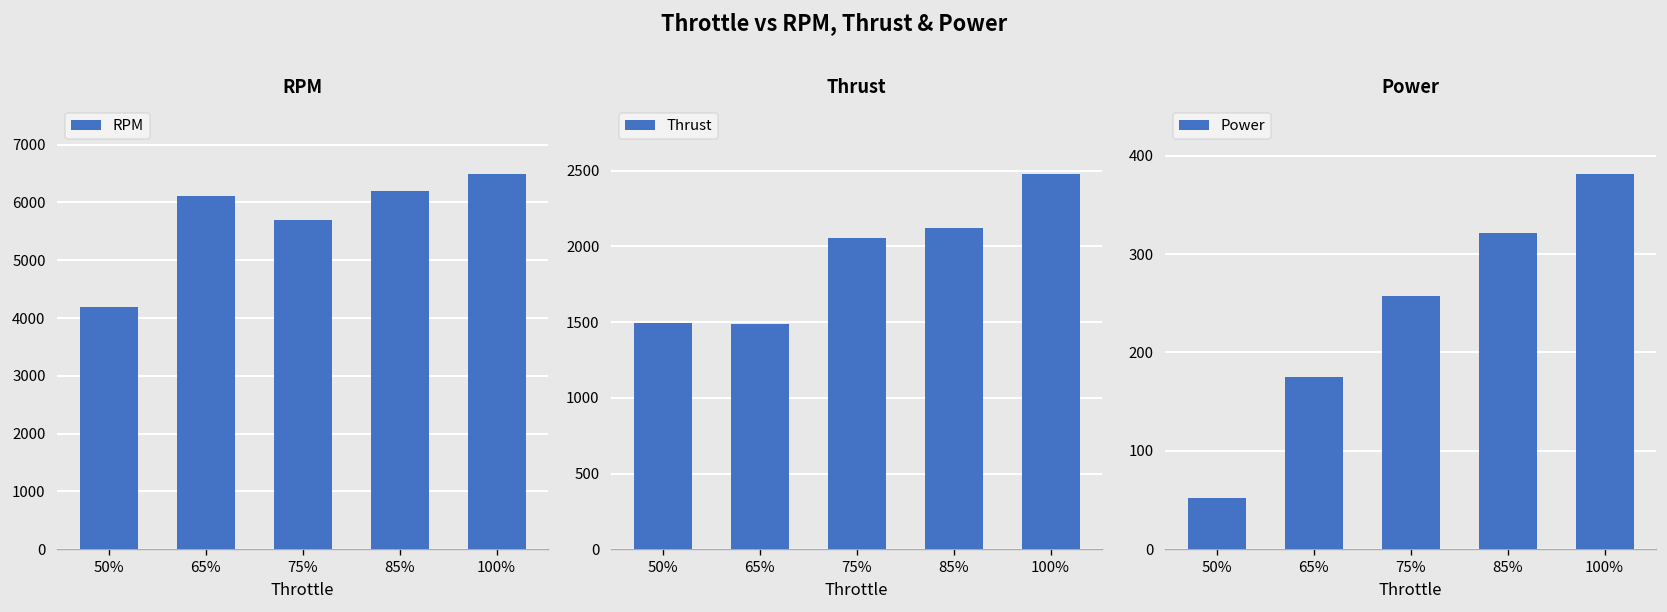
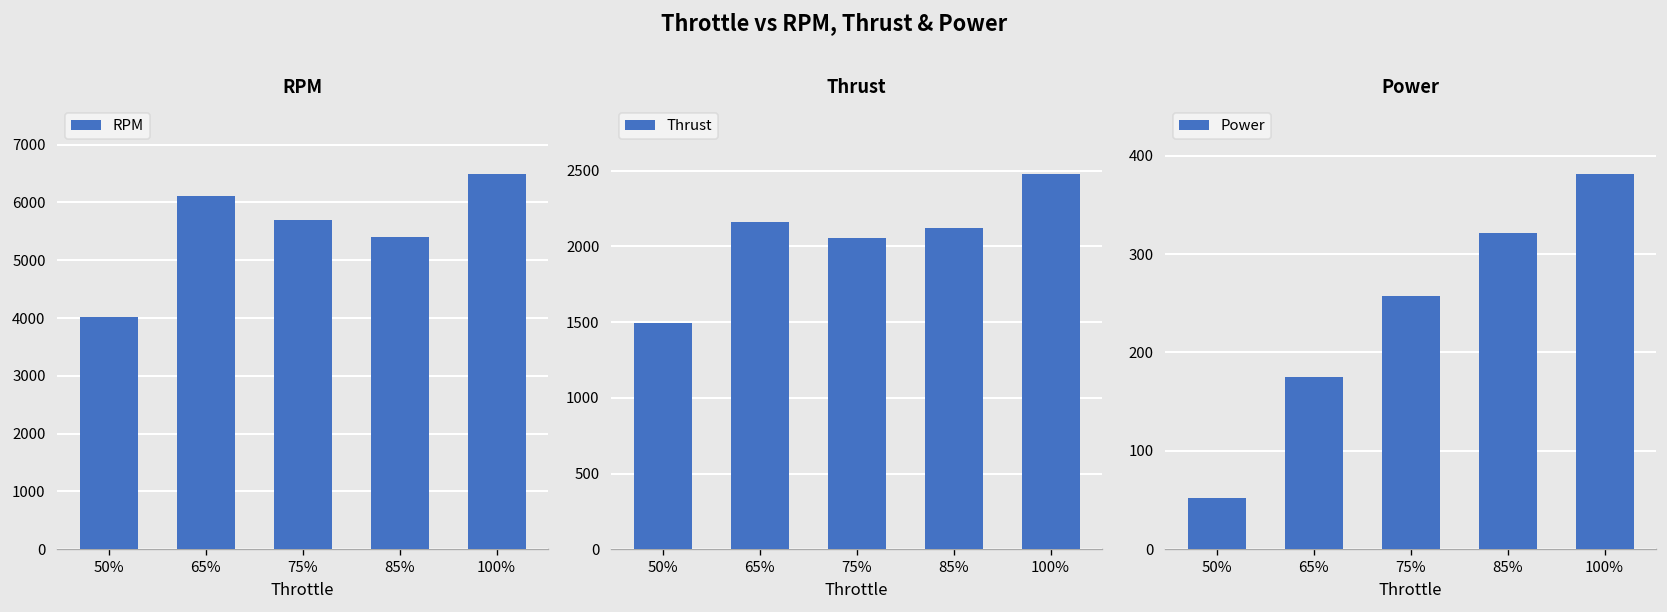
  {
    "RPM": {
-     "50%": 4200,
+     "50%": 4000,
      "65%": 6100,
      "75%": 5700,
-     "85%": 6200,
+     "85%": 5400,
      "100%": 6500
    },
    "Thrust": {
      "50%": 1500,
-     "65%": 1490,
+     "65%": 2160,
      "75%": 2060,
      "85%": 2120,
      "100%": 2480
    },
    "Power": {
      "50%": 50,
      "65%": 180,
      "75%": 260,
      "85%": 320,
      "100%": 380
    }
  }
